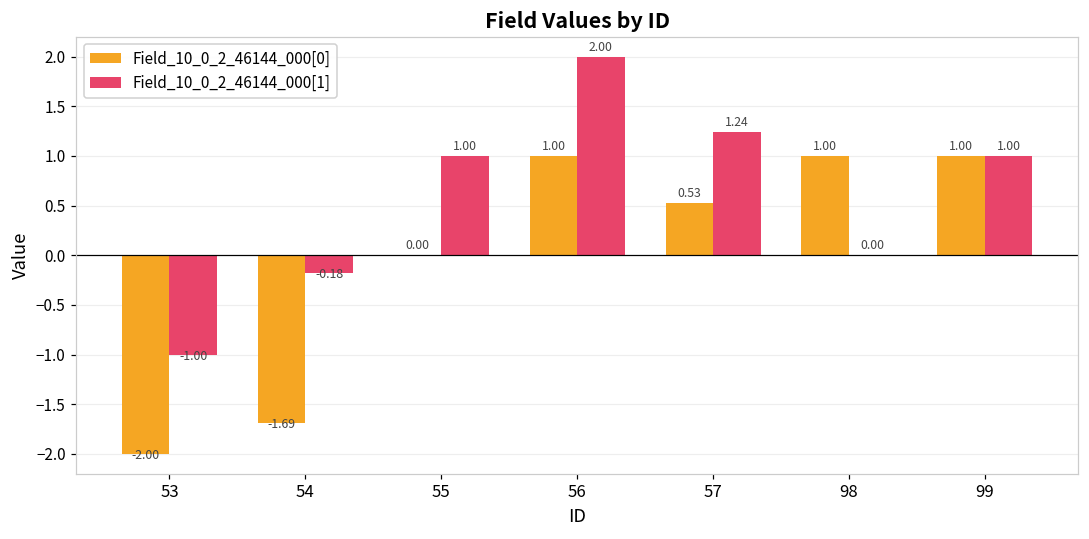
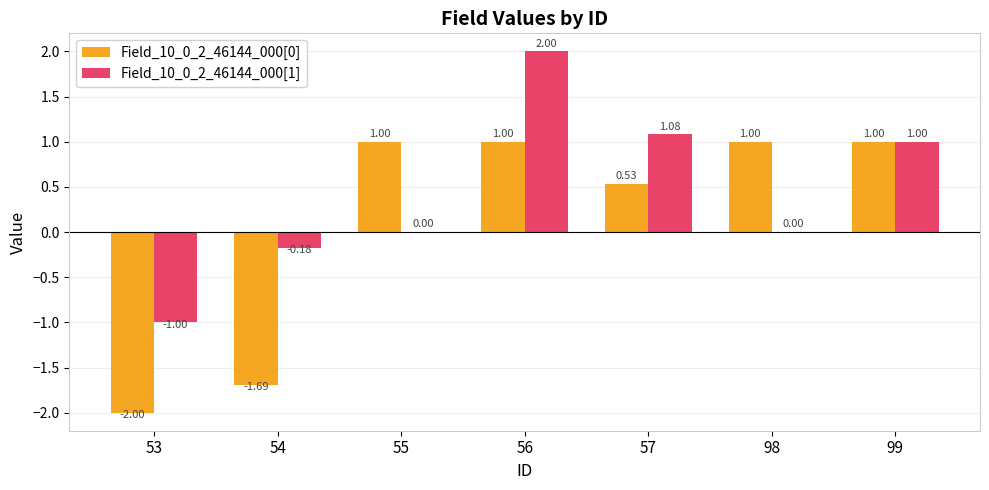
  {
    "Field_10_0_2_46144_000[0]": {
      "53": -2.00,
      "54": -1.69,
-     "55": 0.00,
+     "55": 1.00,
      "56": 1.00,
      "57": 0.53,
      "98": 1.00,
      "99": 1.00
    },
    "Field_10_0_2_46144_000[1]": {
      "53": -1.00,
      "54": -0.18,
-     "55": 1.00,
+     "55": 0.00,
      "56": 2.00,
-     "57": 1.24,
+     "57": 1.08,
      "98": 0.00,
      "99": 1.00
    }
  }
